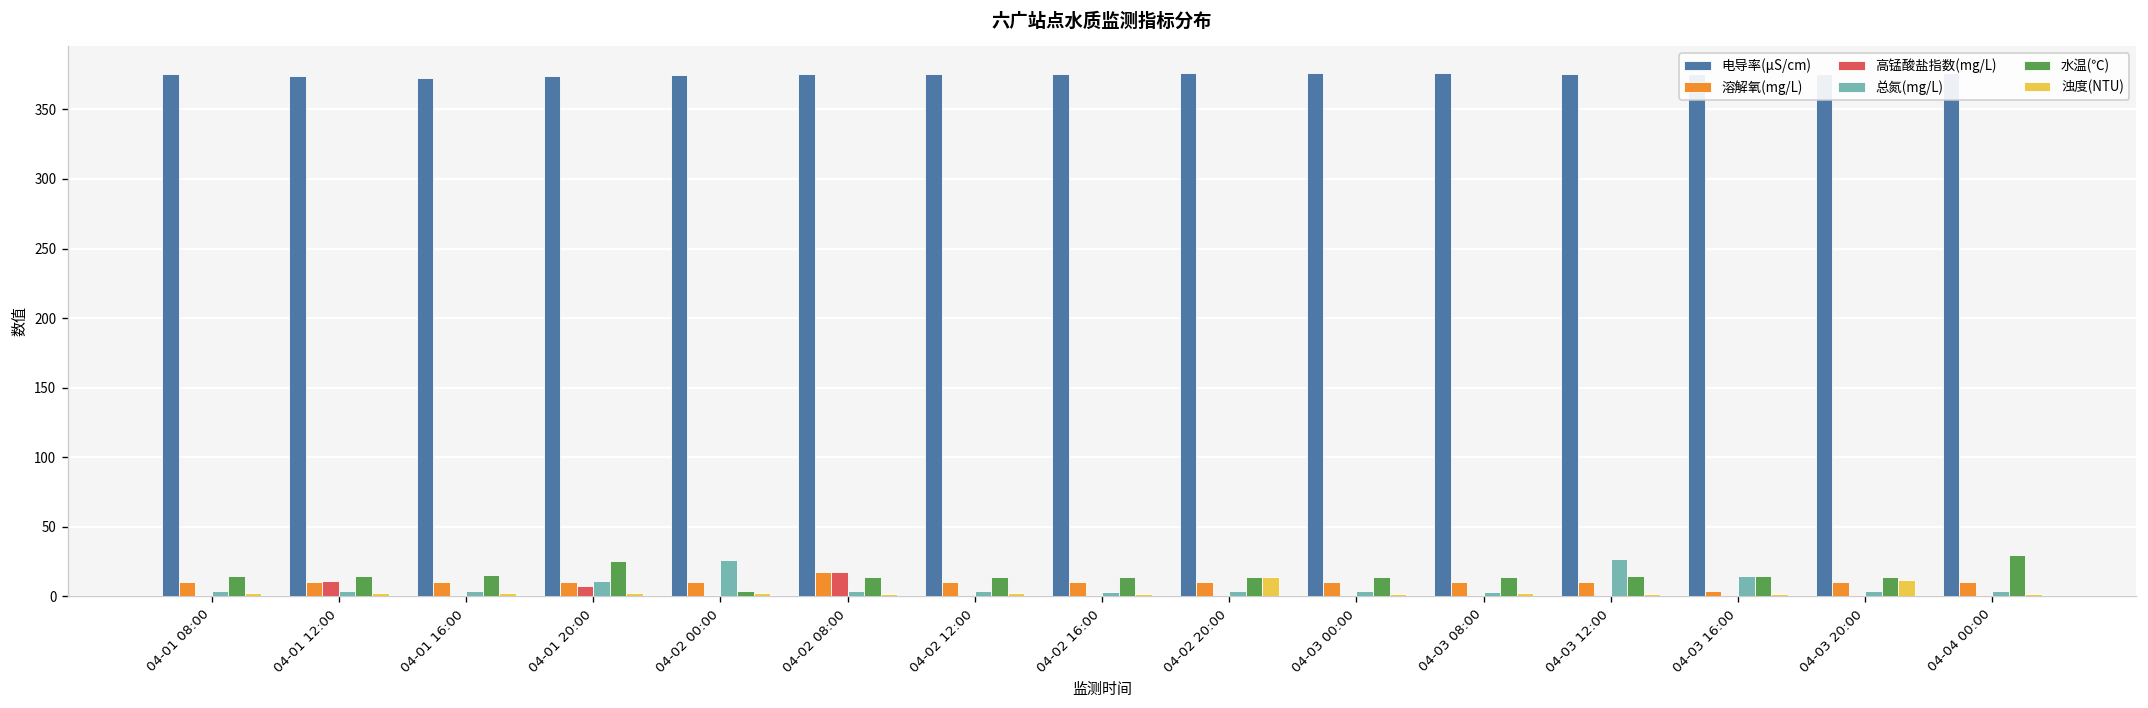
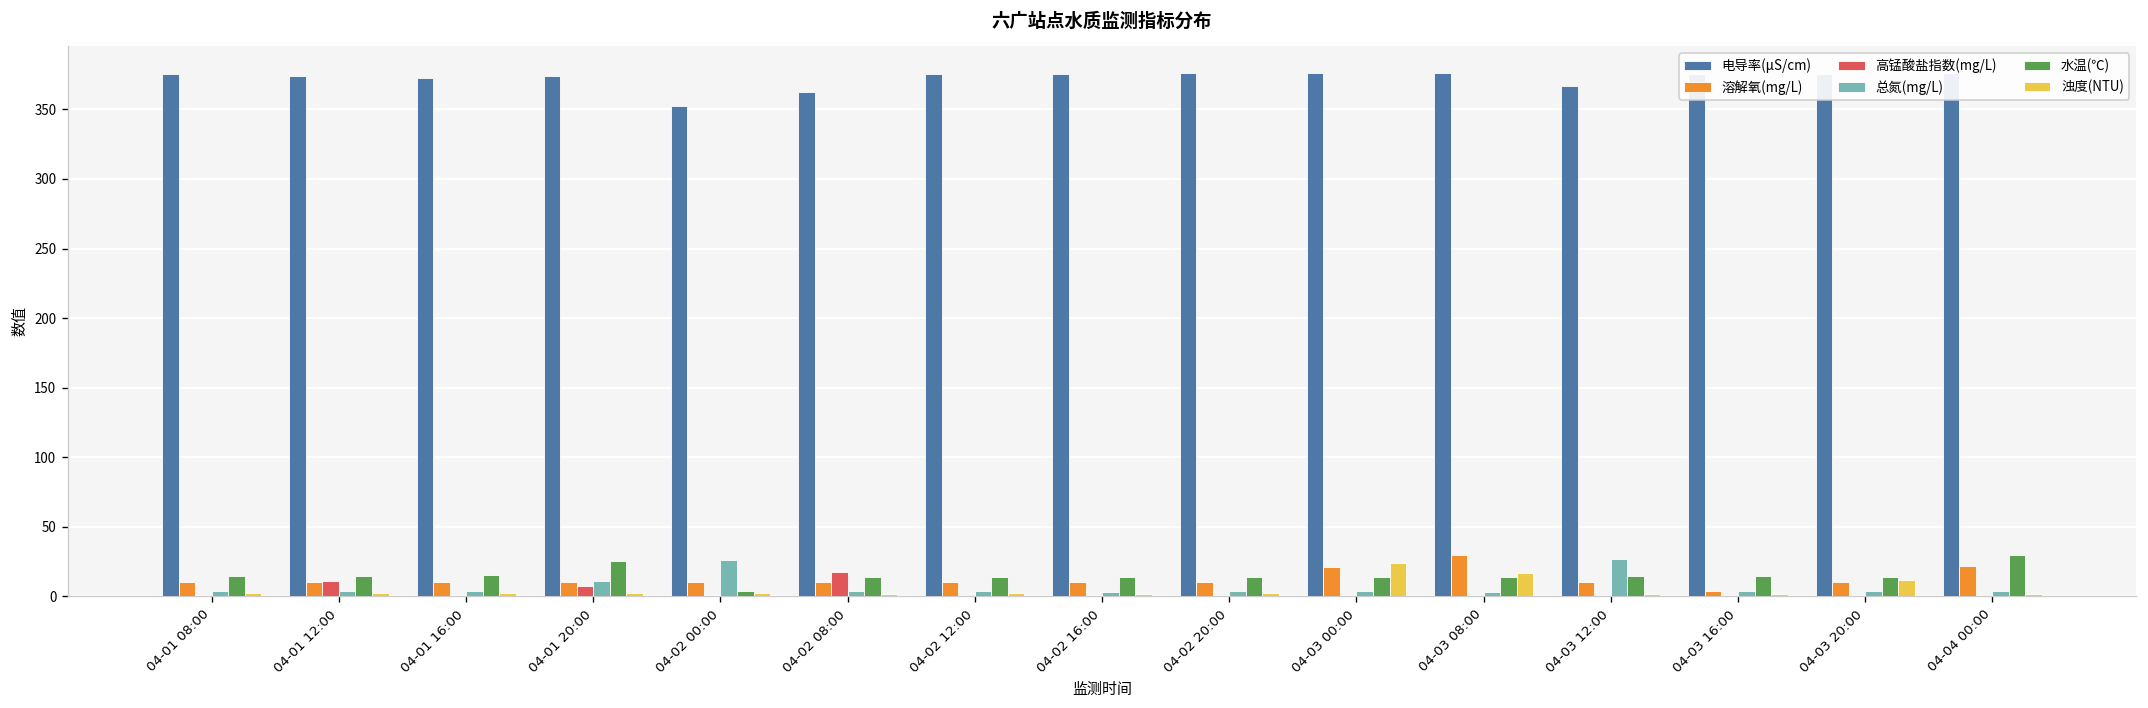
  {
    "电导率(μS/cm)": {
      "04-01 08:00": 375,
      "04-01 12:00": 374,
      "04-01 16:00": 373,
      "04-01 20:00": 374,
-     "04-02 00:00": 375,
-     "04-02 08:00": 376,
+     "04-02 00:00": 352,
+     "04-02 08:00": 363,
      "04-02 12:00": 376,
      "04-02 16:00": 376,
      "04-02 20:00": 376,
      "04-03 00:00": 376,
      "04-03 08:00": 377,
-     "04-03 12:00": 376
+     "04-03 12:00": 367
    },
    "溶解氧(mg/L)": {
      "04-01 08:00": 10,
      "04-01 12:00": 10,
      "04-01 16:00": 10,
      "04-01 20:00": 10,
      "04-02 00:00": 10,
-     "04-02 08:00": 18,
+     "04-02 08:00": 10,
      "04-02 12:00": 10,
      "04-02 16:00": 10,
      "04-02 20:00": 10,
-     "04-03 00:00": 10,
-     "04-03 08:00": 10,
+     "04-03 00:00": 21,
+     "04-03 08:00": 30,
      "04-03 12:00": 10,
      "04-03 16:00": 4,
      "04-03 20:00": 10,
-     "04-04 00:00": 10
+     "04-04 00:00": 22
    },
    "高锰酸盐指数(mg/L)": {
      "04-01 12:00": 11,
      "04-01 20:00": 7,
      "04-02 08:00": 17
    },
    "总氮(mg/L)": {
      "04-01 08:00": 4,
      "04-01 12:00": 3,
      "04-01 16:00": 3,
      "04-01 20:00": 11,
      "04-02 00:00": 26,
      "04-02 08:00": 3,
      "04-02 12:00": 4,
      "04-02 16:00": 3,
      "04-02 20:00": 4,
      "04-03 00:00": 3,
      "04-03 08:00": 3,
      "04-03 12:00": 27,
-     "04-03 16:00": 15,
+     "04-03 16:00": 4,
      "04-03 20:00": 3,
      "04-04 00:00": 4
    },
    "水温(℃)": {
      "04-01 08:00": 14,
      "04-01 12:00": 15,
      "04-01 16:00": 15,
      "04-01 20:00": 25,
      "04-02 00:00": 4,
      "04-02 08:00": 14,
      "04-02 12:00": 14,
      "04-02 16:00": 14,
      "04-02 20:00": 14,
      "04-03 00:00": 14,
      "04-03 08:00": 14,
      "04-03 12:00": 14,
      "04-03 16:00": 14,
      "04-03 20:00": 14,
      "04-04 00:00": 30
    },
    "浊度(NTU)": {
      "04-01 08:00": 2,
      "04-02 12:00": 3,
-     "04-02 20:00": 14,
-     "04-03 00:00": 2,
-     "04-03 08:00": 2,
+     "04-02 20:00": 2,
+     "04-03 00:00": 24,
+     "04-03 08:00": 17,
      "04-03 20:00": 12
    }
  }
